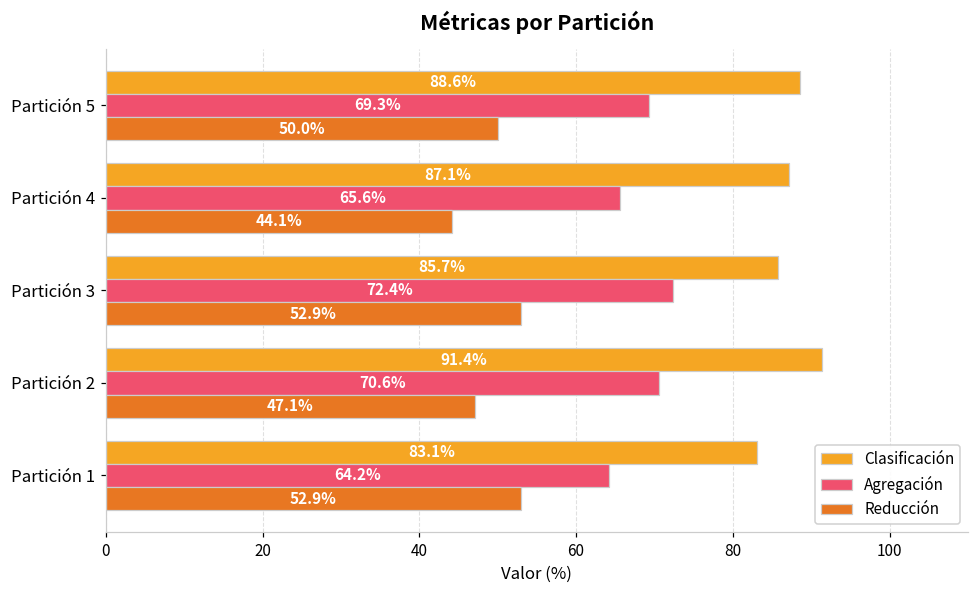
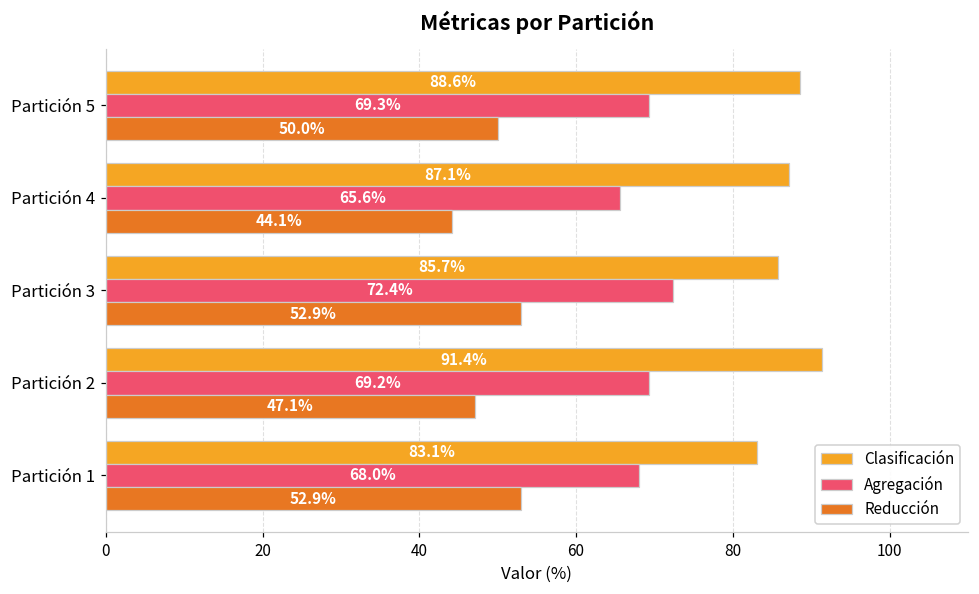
  {
    "Agregación": {
      "Partición 5": "69.3%",
      "Partición 4": "65.6%",
      "Partición 3": "72.4%",
-     "Partición 2": "70.6%",
-     "Partición 1": "64.2%"
+     "Partición 2": "69.2%",
+     "Partición 1": "68.0%"
    }
  }
